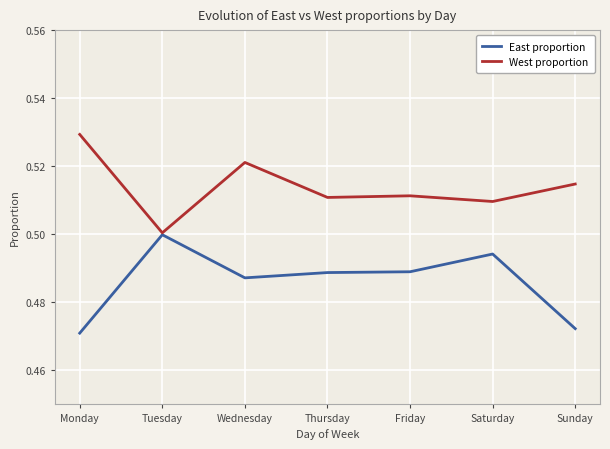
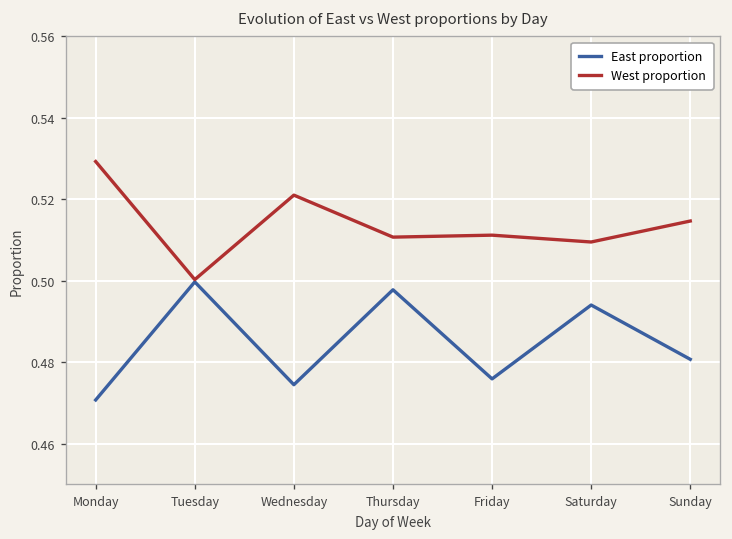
  {
    "East proportion": {
      "Monday": 0.471,
-     "Wednesday": 0.487,
-     "Thursday": 0.489,
-     "Friday": 0.489,
+     "Wednesday": 0.474,
+     "Thursday": 0.498,
+     "Friday": 0.476,
      "Saturday": 0.494,
-     "Sunday": 0.472
+     "Sunday": 0.481
    },
    "West proportion": {
      "Monday": 0.529,
      "Wednesday": 0.521,
      "Thursday": 0.511,
      "Friday": 0.511,
      "Saturday": 0.510,
      "Sunday": 0.515
    }
  }
